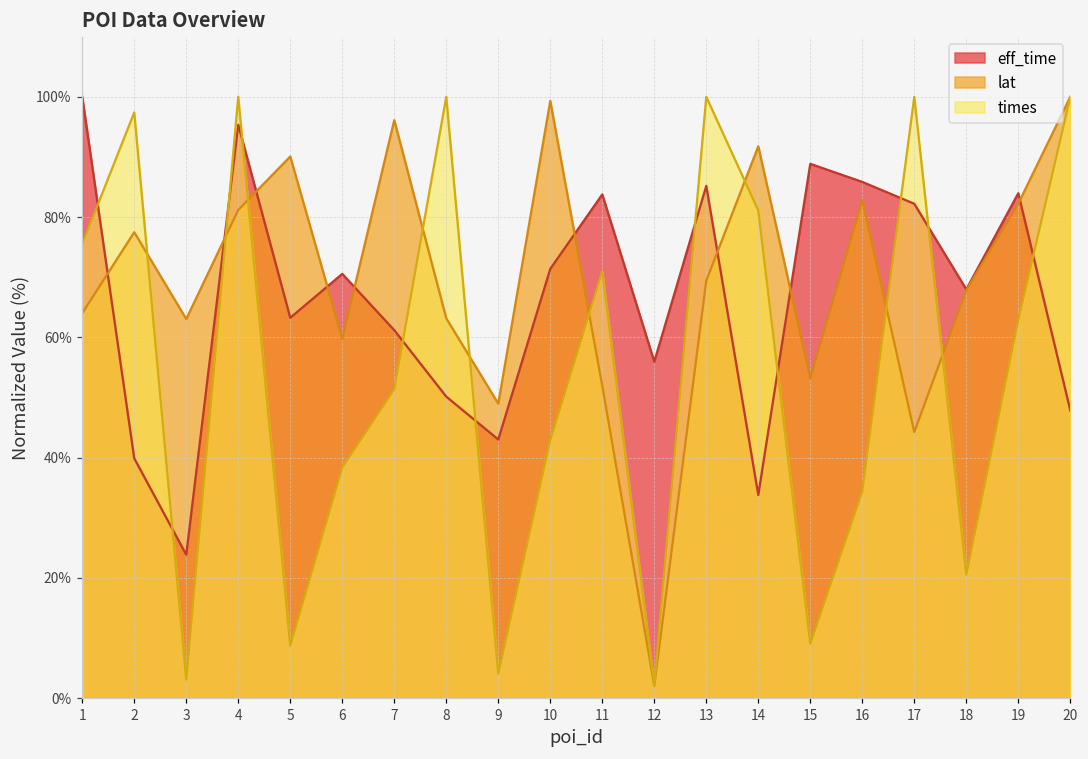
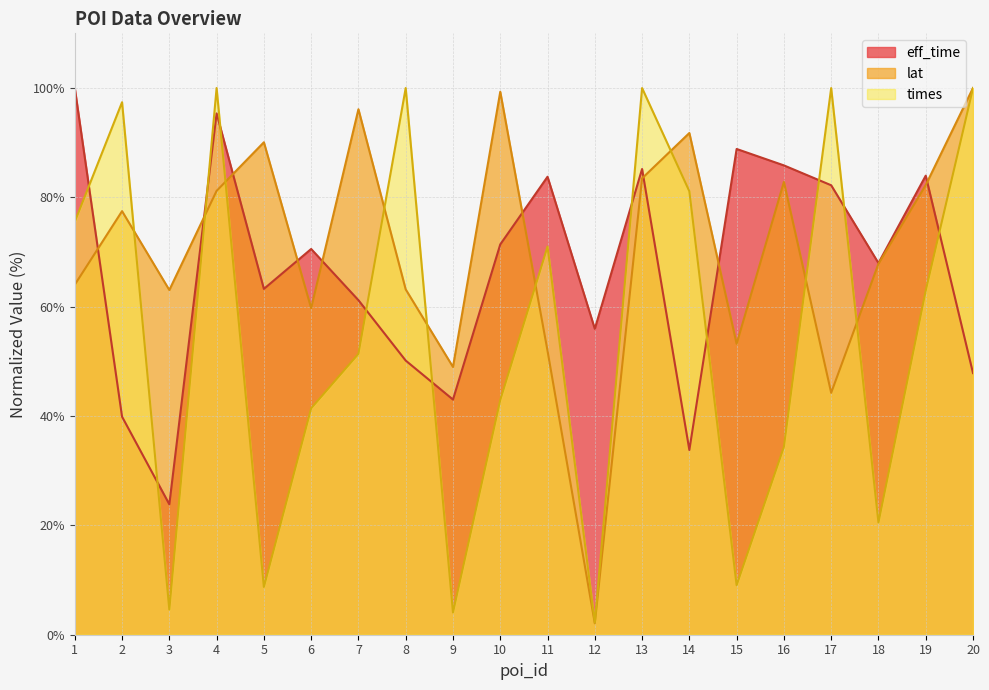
  {
    "eff_time": {
      "1": "100%",
      "2": "40%",
      "3": "24%",
      "4": "95%",
      "5": "63%",
      "6": "71%",
      "7": "61%",
      "8": "50%",
      "9": "43%",
      "10": "71%",
      "11": "84%",
      "12": "56%",
      "13": "85%",
      "14": "34%",
      "15": "89%",
      "16": "86%",
      "17": "82%",
      "19": "84%",
      "20": "48%"
    },
    "lat": {
      "1": "64%",
      "2": "77%",
      "3": "63%",
      "4": "81%",
      "5": "90%",
      "6": "60%",
      "7": "96%",
      "8": "63%",
      "9": "49%",
      "10": "99%",
      "11": "52%",
-     "13": "69%",
+     "13": "83%",
      "14": "92%",
      "15": "53%",
      "16": "83%",
      "17": "44%",
      "19": "82%"
    },
    "times": {
      "1": "76%",
      "2": "97%",
-     "3": "3%",
+     "3": "5%",
      "4": "100%",
      "5": "9%",
-     "6": "38%",
+     "6": "41%",
      "7": "51%",
      "8": "100%",
      "9": "4%",
      "10": "43%",
      "11": "71%",
      "13": "100%",
      "14": "81%",
      "15": "9%",
      "16": "34%",
      "17": "100%",
      "18": "21%",
      "19": "63%"
    }
  }
